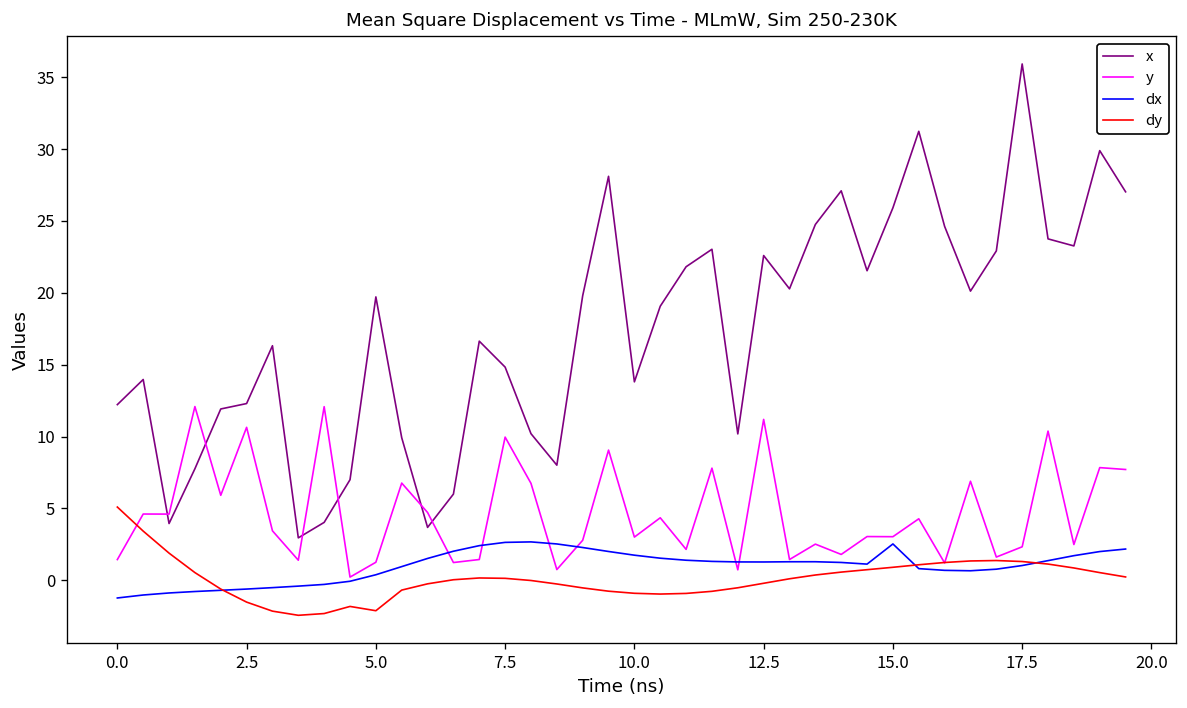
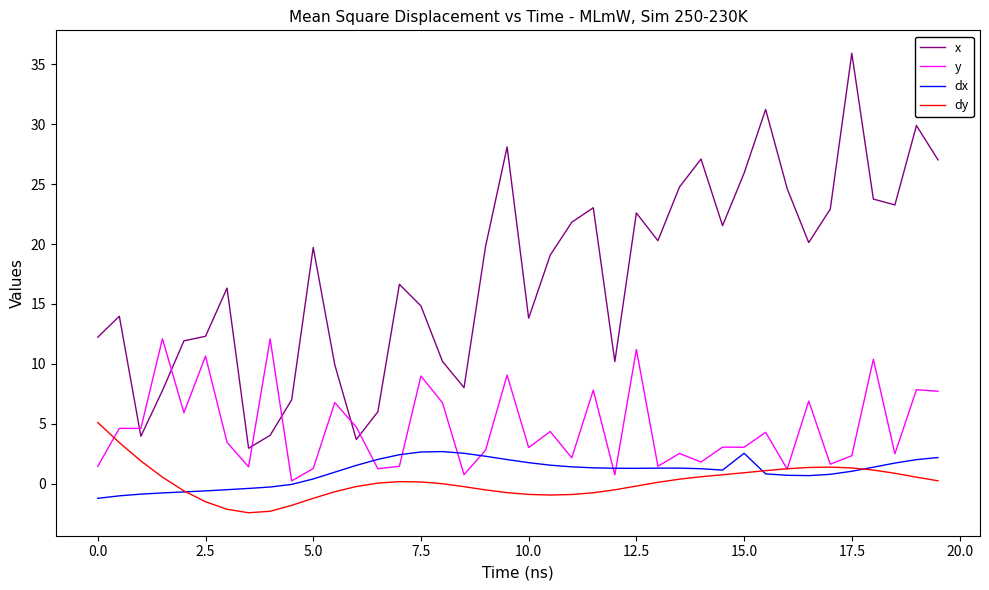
  {
    "x": {
      "0.0": 12.2,
      "2.5": 12.3,
      "5.0": 19.7,
      "7.5": 14.8,
      "10.0": 13.8,
      "12.5": 22.6,
      "15.0": 25.9,
      "17.5": 35.9
    },
    "y": {
      "0.0": 1.4,
      "2.5": 10.6,
      "5.0": 1.3,
-     "7.5": 10.0,
+     "7.5": 9.0,
      "10.0": 3.0,
      "12.5": 11.2,
      "15.0": 3.0,
      "17.5": 2.3
    },
    "dx": {
      "0.0": -1.2,
      "2.5": -0.6,
      "5.0": 0.4,
      "7.5": 2.6,
      "10.0": 1.7,
      "12.5": 1.3,
      "15.0": 2.5,
      "17.5": 1.0
    },
    "dy": {
      "0.0": 5.1,
      "2.5": -1.5,
-     "5.0": -2.1,
+     "5.0": -1.2,
      "7.5": 0.1,
      "10.0": -0.9,
      "12.5": -0.2,
      "15.0": 0.9,
      "17.5": 1.3
    }
  }
